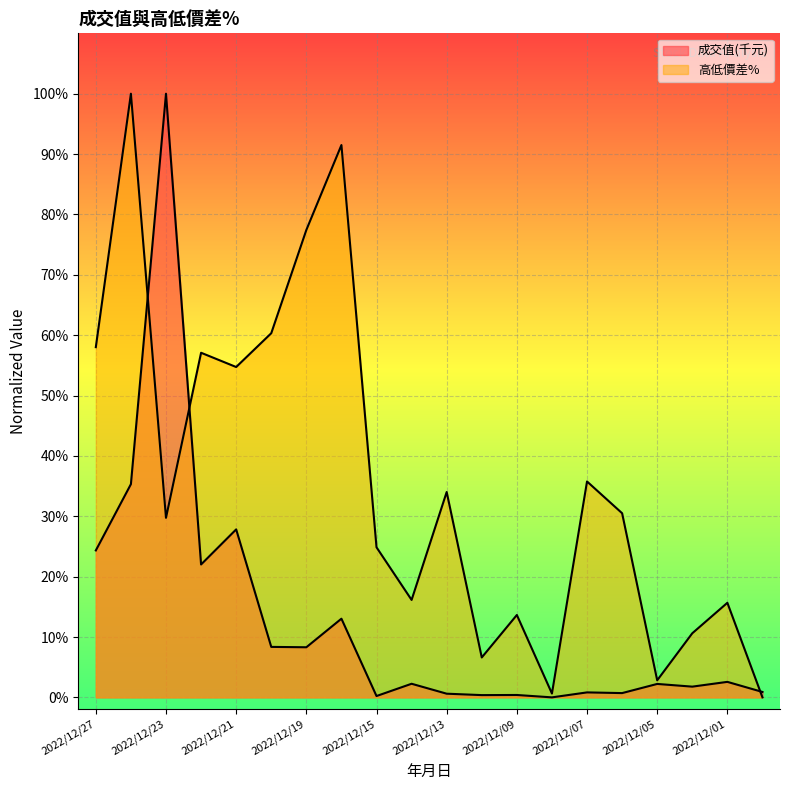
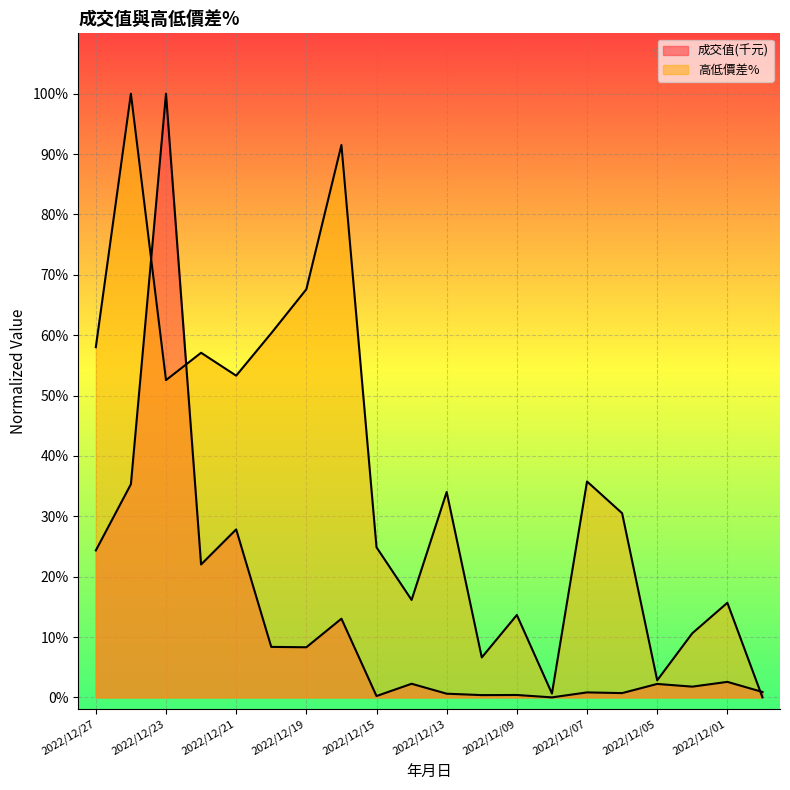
  {
    "成交值(千元)": {
      "2022/12/27": "24%",
      "2022/12/23": "100%",
      "2022/12/21": "28%",
      "2022/12/19": "8%",
      "2022/12/15": "0%",
      "2022/12/13": "1%",
      "2022/12/09": "0%",
      "2022/12/07": "1%",
      "2022/12/05": "2%",
      "2022/12/01": "3%"
    },
    "高低價差%": {
      "2022/12/27": "58%",
-     "2022/12/23": "30%",
-     "2022/12/21": "55%",
-     "2022/12/19": "77%",
+     "2022/12/23": "53%",
+     "2022/12/21": "53%",
+     "2022/12/19": "68%",
      "2022/12/15": "25%",
      "2022/12/13": "34%",
      "2022/12/09": "14%",
      "2022/12/07": "36%",
      "2022/12/05": "3%",
      "2022/12/01": "16%"
    }
  }
